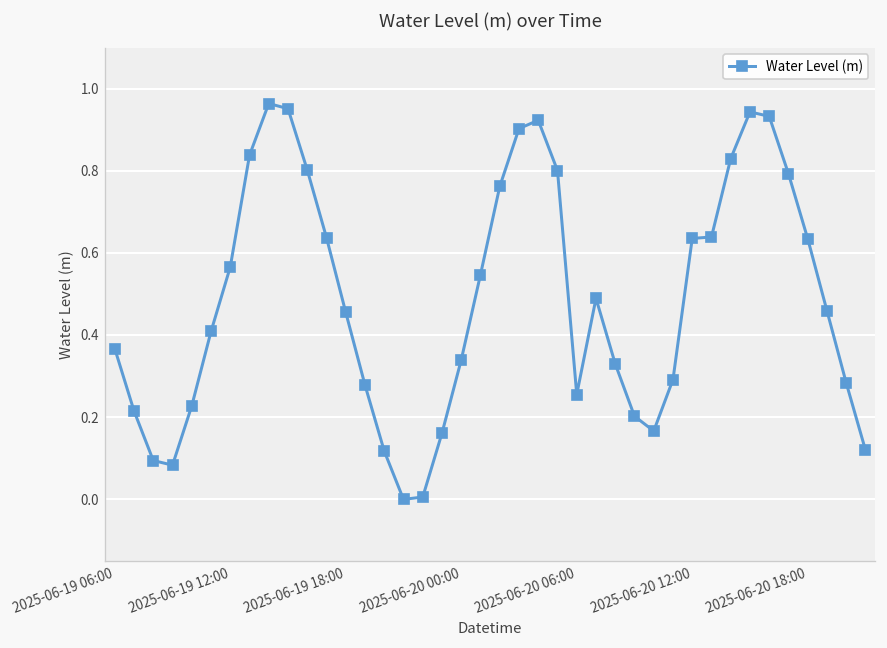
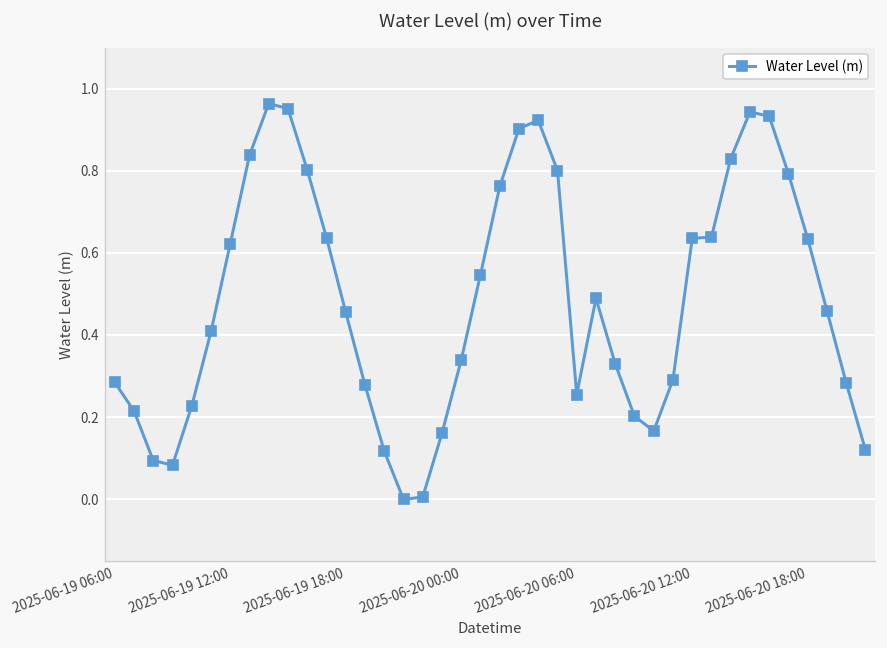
  {
-   "2025-06-19 06:00": 0.37,
-   "2025-06-19 12:00": 0.57,
+   "2025-06-19 06:00": 0.28,
+   "2025-06-19 12:00": 0.62,
    "2025-06-19 18:00": 0.45,
    "2025-06-20 00:00": 0.34,
    "2025-06-20 06:00": 0.25,
    "2025-06-20 12:00": 0.64,
    "2025-06-20 18:00": 0.63
  }
